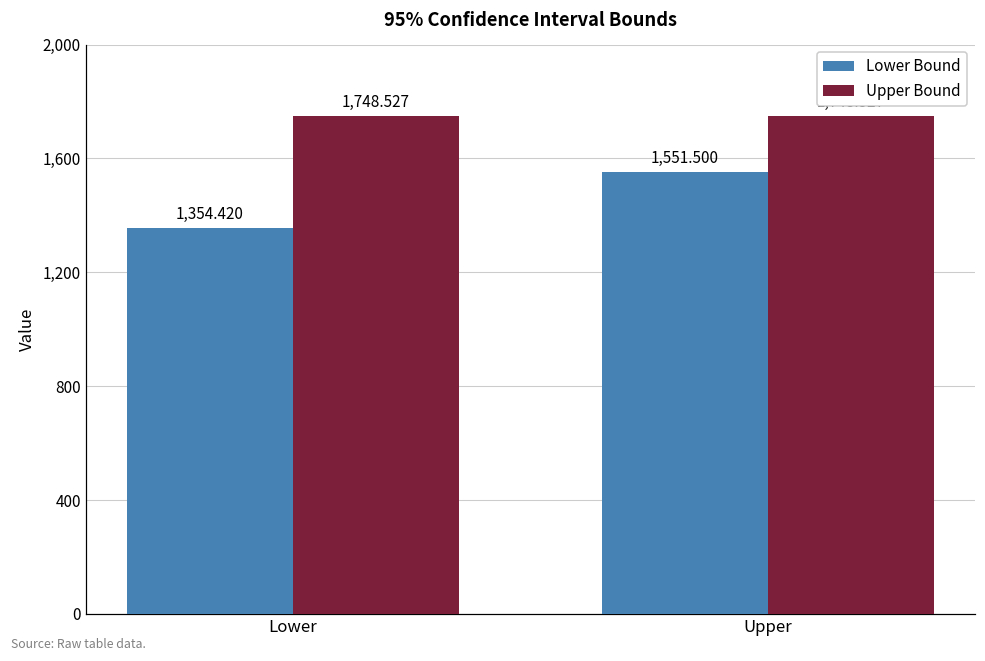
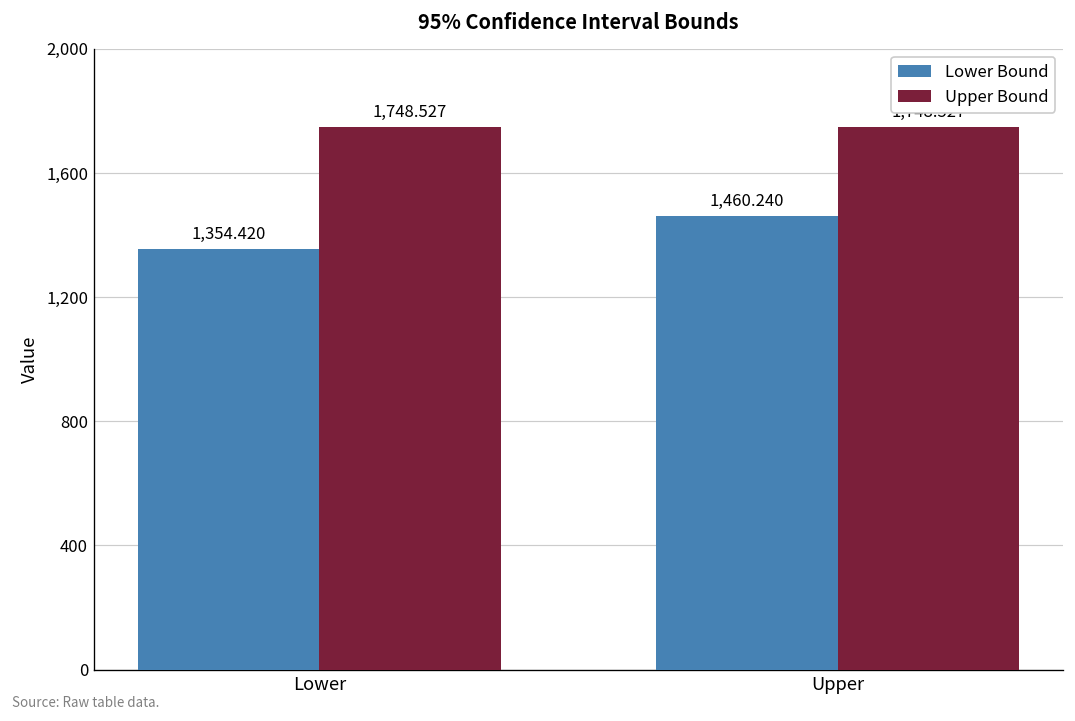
  {
    "Lower Bound": {
      "Lower": "1,354.420",
-     "Upper": "1,551.500"
+     "Upper": "1,460.240"
    },
    "Upper Bound": {
      "Lower": "1,748.527"
    }
  }
